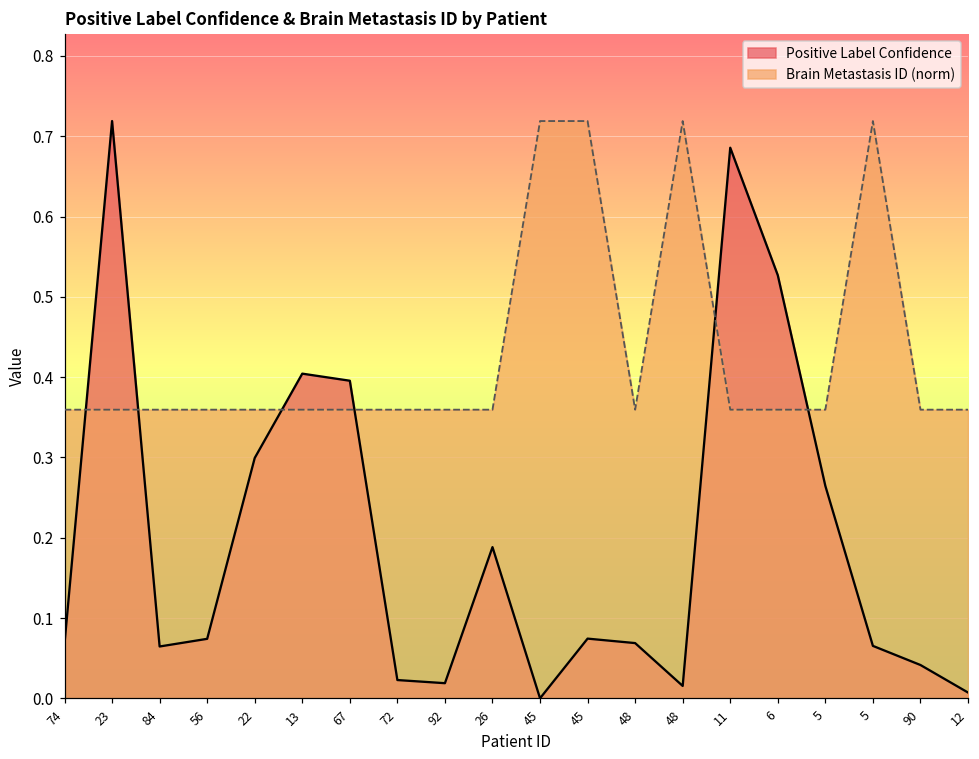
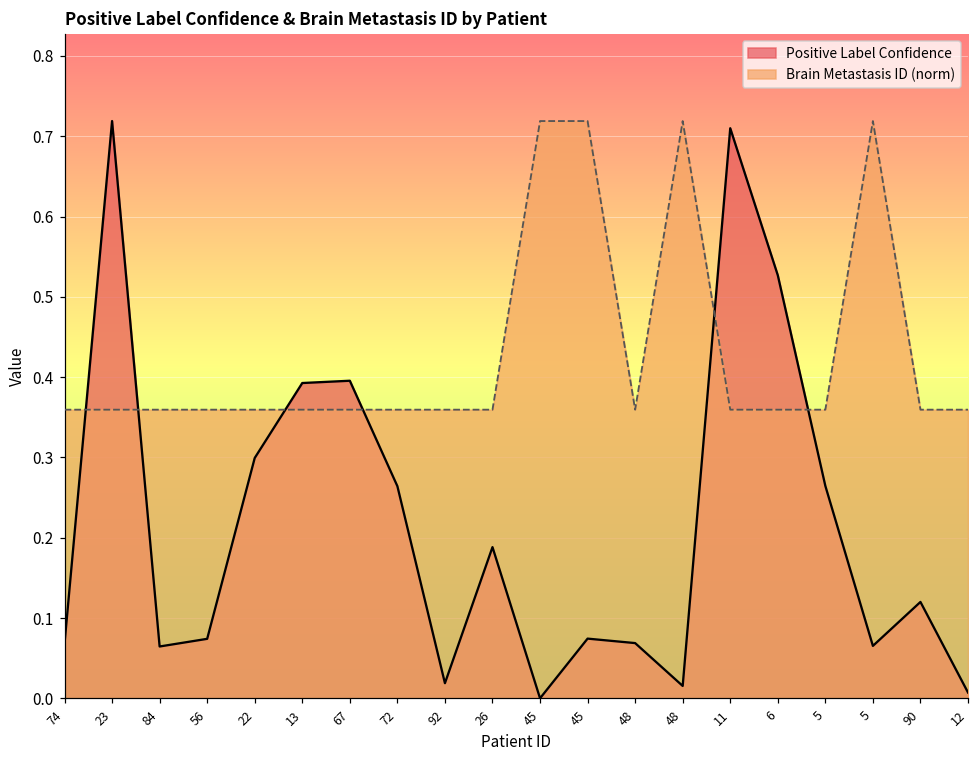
  {
    "Positive Label Confidence": {
      "74": 0.07,
      "23": 0.72,
      "84": 0.06,
      "56": 0.07,
      "22": 0.30,
-     "13": 0.40,
+     "13": 0.39,
      "67": 0.40,
-     "72": 0.02,
+     "72": 0.26,
      "92": 0.02,
      "26": 0.19,
-     "11": 0.69,
+     "11": 0.71,
      "6": 0.53,
-     "90": 0.04,
+     "90": 0.12,
      "12": 0.01
    },
    "Brain Metastasis ID (norm)": {
      "74": 0.36,
      "23": 0.36,
      "84": 0.36,
      "56": 0.36,
      "22": 0.36,
      "13": 0.36,
      "67": 0.36,
      "72": 0.36,
      "92": 0.36,
      "26": 0.36,
      "11": 0.36,
      "6": 0.36,
      "90": 0.36,
      "12": 0.36
    }
  }
